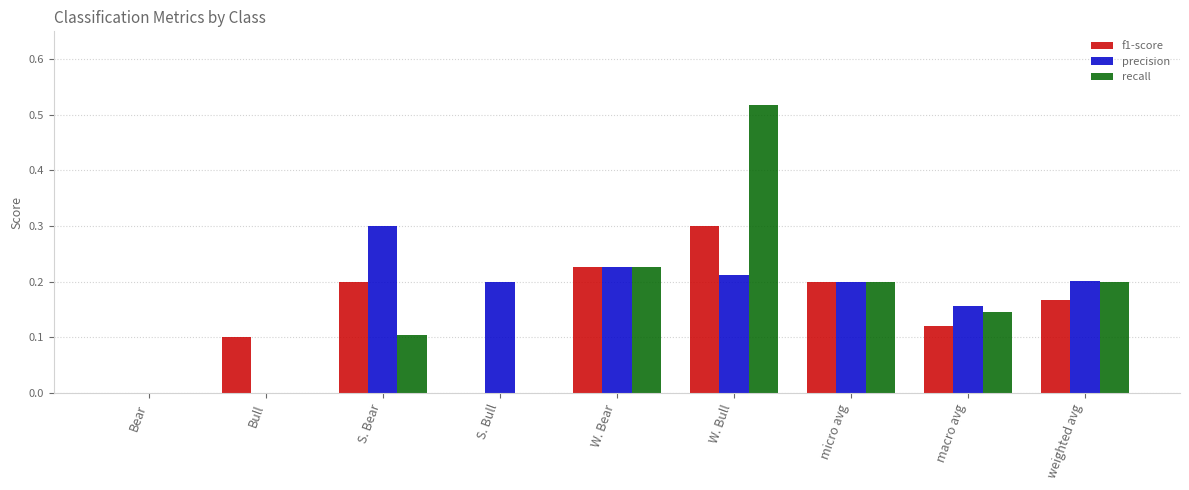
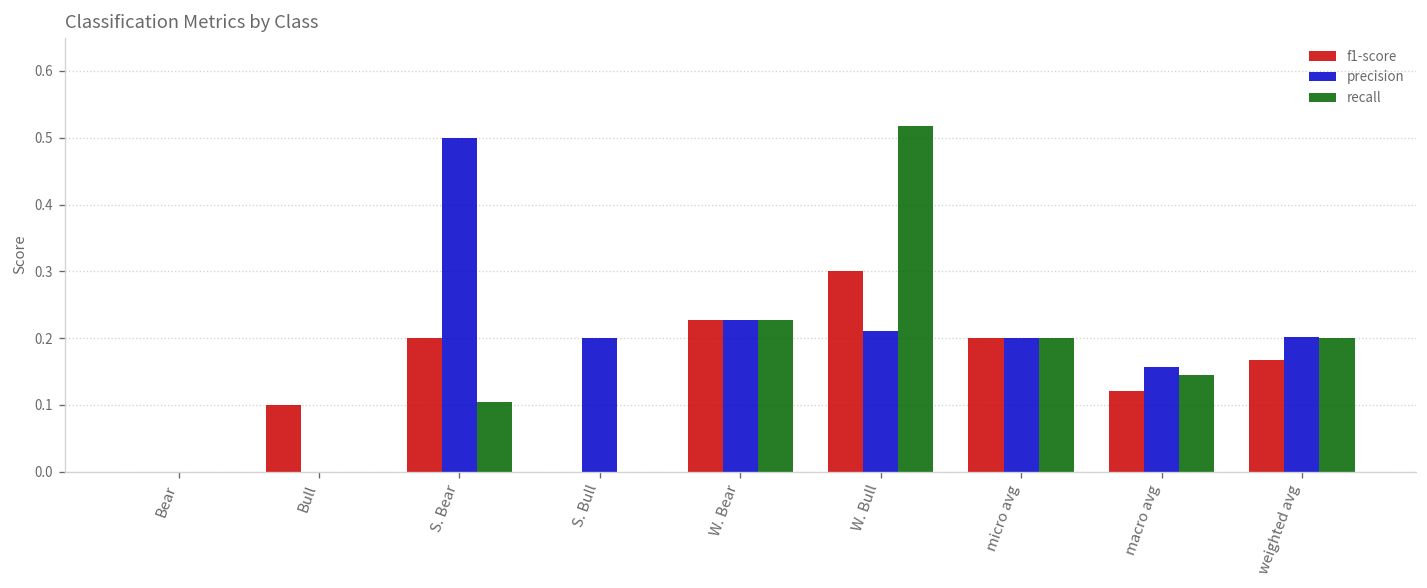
  {
    "f1-score": {
      "Bear": 0.0,
      "Bull": 0.1,
      "S. Bear": 0.2,
      "S. Bull": 0.0,
      "W. Bear": 0.23,
      "W. Bull": 0.3,
      "micro avg": 0.2,
      "macro avg": 0.12,
      "weighted avg": 0.17
    },
    "precision": {
      "Bear": 0.0,
      "Bull": 0.0,
-     "S. Bear": 0.3,
+     "S. Bear": 0.5,
      "S. Bull": 0.2,
      "W. Bear": 0.23,
      "W. Bull": 0.21,
      "micro avg": 0.2,
      "macro avg": 0.16,
      "weighted avg": 0.2
    },
    "recall": {
      "Bear": 0.0,
      "Bull": 0.0,
      "S. Bear": 0.1,
      "S. Bull": 0.0,
      "W. Bear": 0.23,
      "W. Bull": 0.52,
      "micro avg": 0.2,
      "macro avg": 0.14,
      "weighted avg": 0.2
    }
  }
